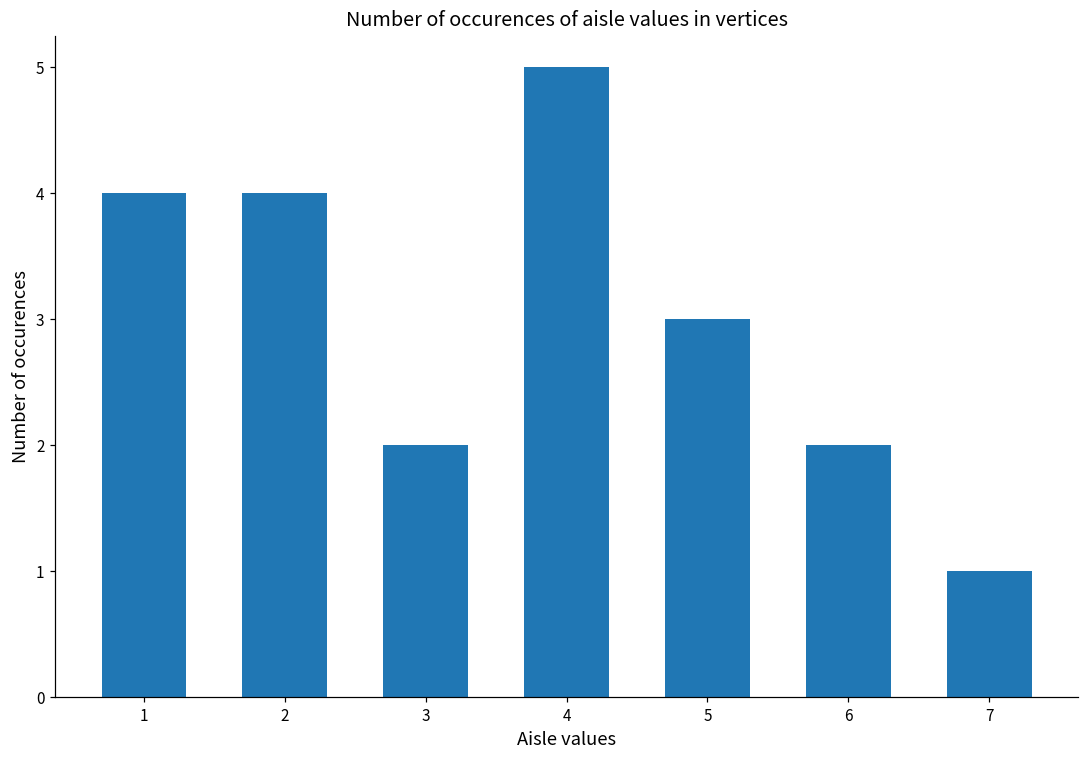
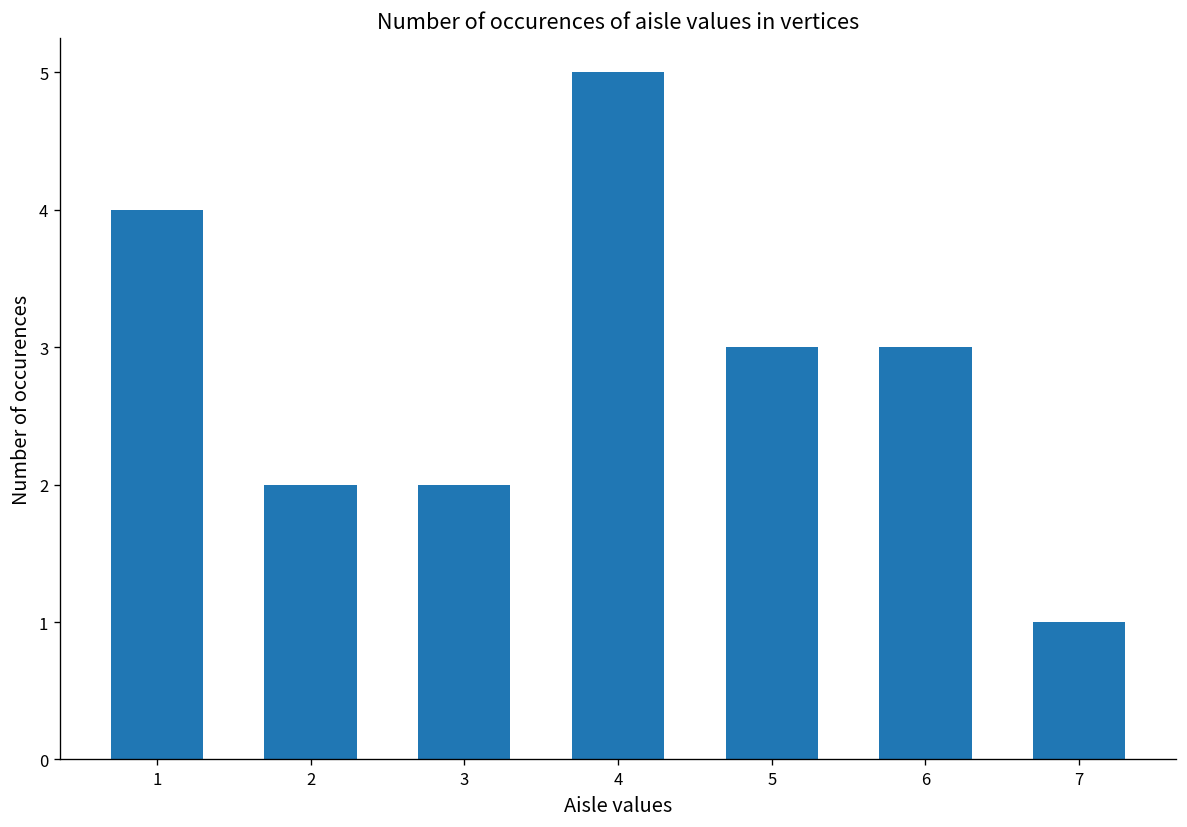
  {
    "1": 4,
-   "2": 4,
+   "2": 2,
    "3": 2,
    "4": 5,
    "5": 3,
-   "6": 2,
+   "6": 3,
    "7": 1
  }
